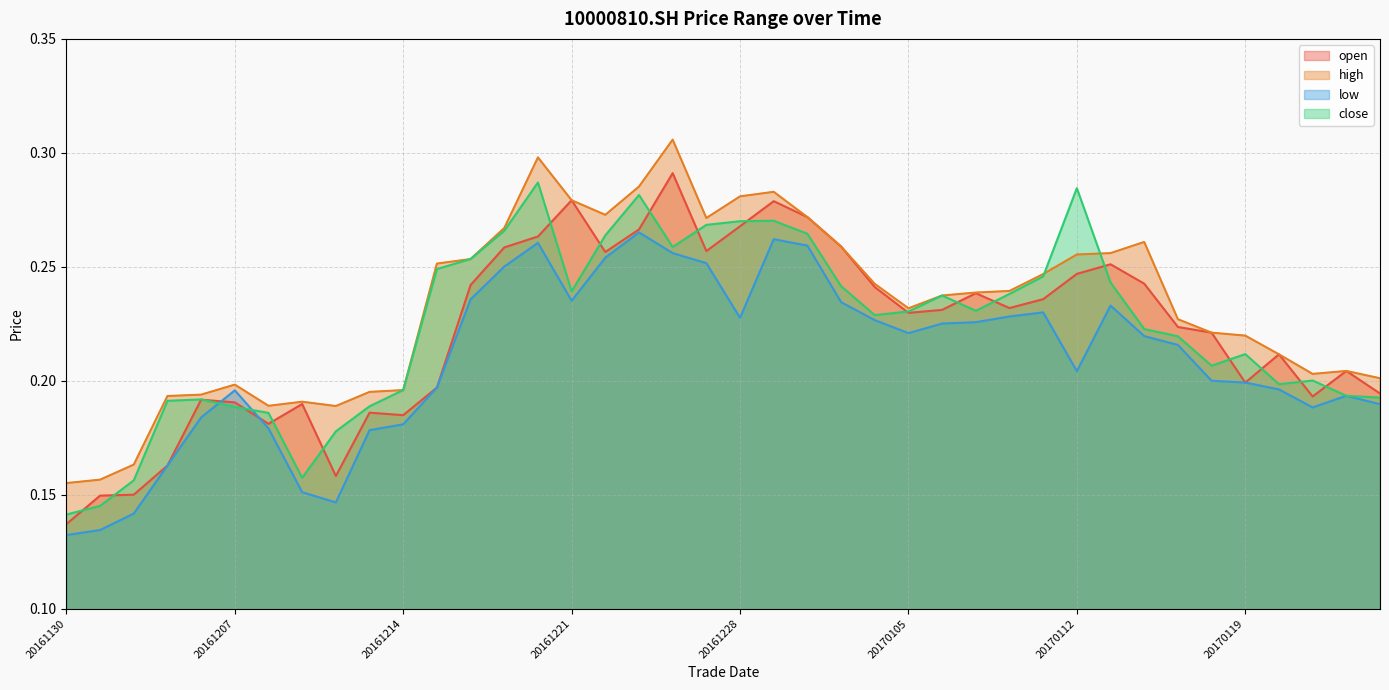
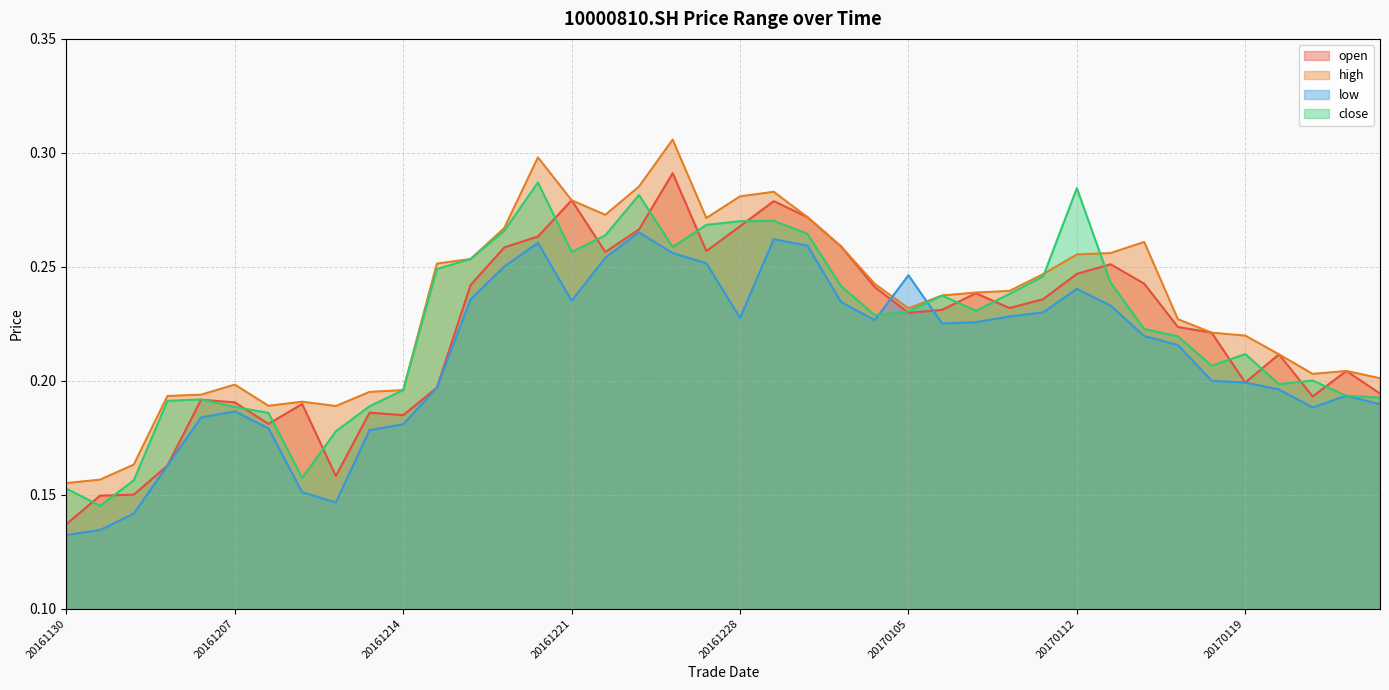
  {
    "low": {
      "20161130": 0.132,
-     "20161207": 0.196,
+     "20161207": 0.187,
      "20161214": 0.181,
      "20161221": 0.235,
      "20161228": 0.228,
-     "20170105": 0.221,
-     "20170112": 0.204
+     "20170105": 0.246,
+     "20170112": 0.240
    },
    "close": {
-     "20161130": 0.141,
+     "20161130": 0.153,
      "20161207": 0.189,
-     "20161221": 0.239,
+     "20161221": 0.257,
      "20161228": 0.270,
      "20170112": 0.285,
      "20170119": 0.212
    }
  }
